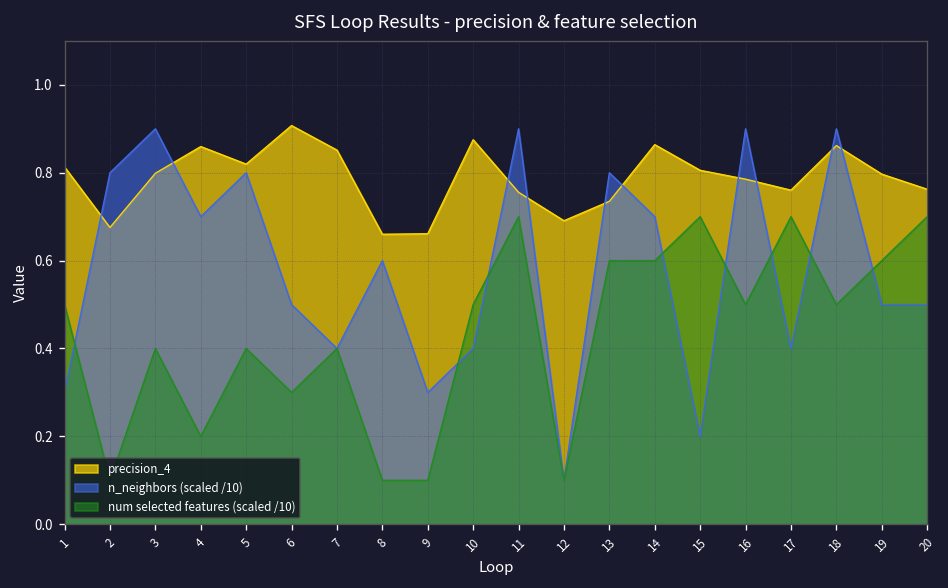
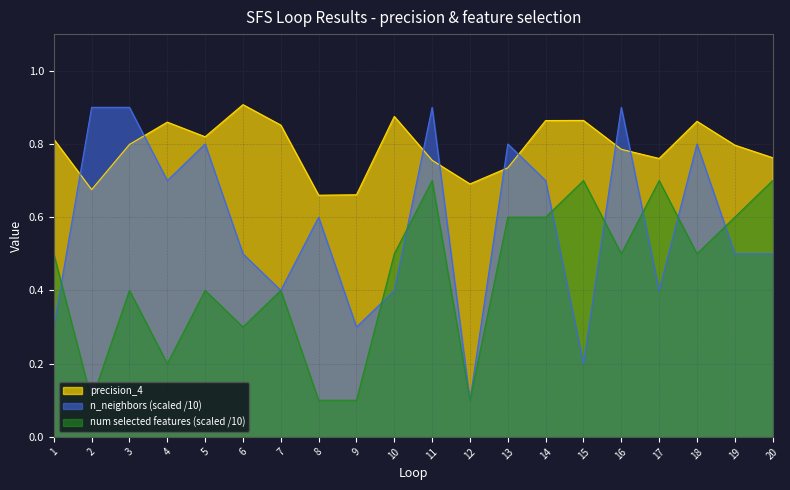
  {
    "precision_4": {
      "1": 0.81,
      "2": 0.68,
      "3": 0.80,
      "4": 0.86,
      "5": 0.82,
      "6": 0.91,
      "7": 0.85,
      "8": 0.66,
      "9": 0.66,
      "10": 0.88,
      "11": 0.76,
      "12": 0.69,
      "13": 0.73,
      "14": 0.86,
-     "15": 0.81,
+     "15": 0.86,
      "16": 0.79,
      "17": 0.76,
      "18": 0.86,
      "19": 0.80,
      "20": 0.76
    },
    "n_neighbors (scaled /10)": {
      "1": 0.30,
-     "2": 0.80,
+     "2": 0.90,
      "3": 0.90,
      "4": 0.70,
      "5": 0.80,
      "6": 0.50,
      "8": 0.60,
      "9": 0.30,
      "10": 0.40,
      "11": 0.90,
      "13": 0.80,
      "14": 0.70,
      "15": 0.20,
      "16": 0.90,
      "17": 0.40,
-     "18": 0.90,
+     "18": 0.80,
      "19": 0.50,
      "20": 0.50
    },
    "num selected features (scaled /10)": {
      "1": 0.50,
      "3": 0.40,
      "4": 0.20,
      "5": 0.40,
      "6": 0.30,
      "8": 0.10,
      "9": 0.10,
      "10": 0.50,
      "11": 0.70,
      "13": 0.60,
      "14": 0.60,
      "15": 0.70,
      "16": 0.50,
      "17": 0.70,
      "18": 0.50,
      "19": 0.60,
      "20": 0.70
    }
  }
